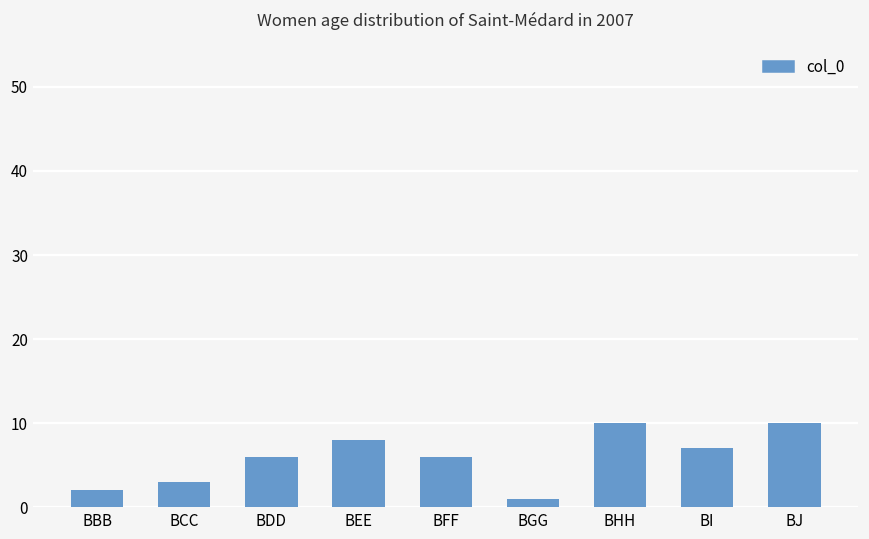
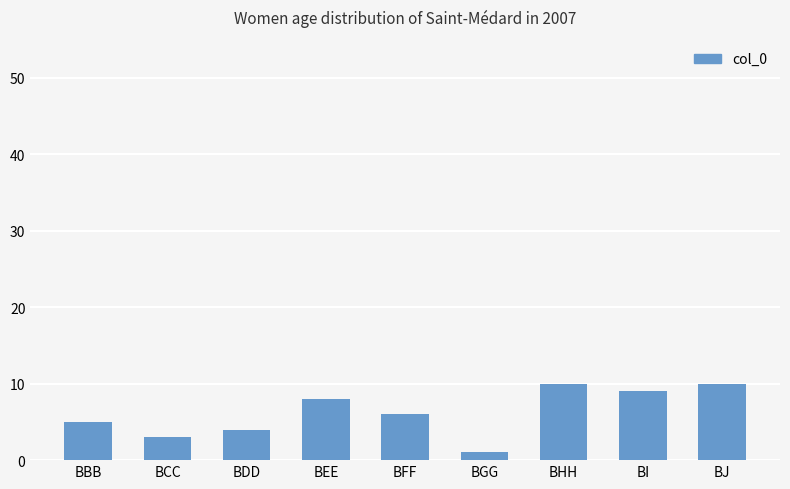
  {
-   "BBB": 2,
+   "BBB": 5,
    "BCC": 3,
-   "BDD": 6,
+   "BDD": 4,
    "BEE": 8,
    "BFF": 6,
    "BGG": 1,
    "BHH": 10,
-   "BI": 7,
+   "BI": 9,
    "BJ": 10
  }
